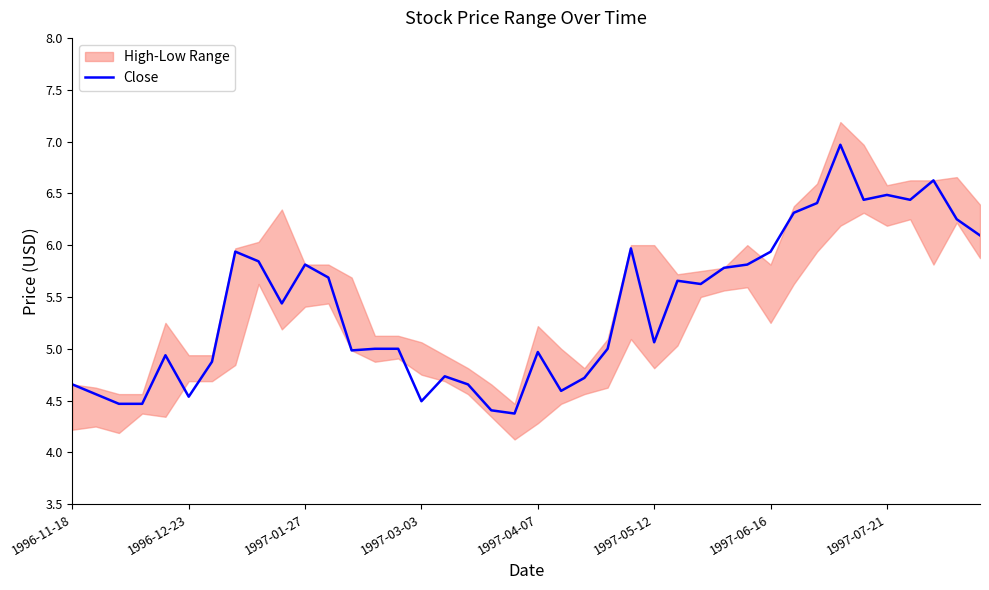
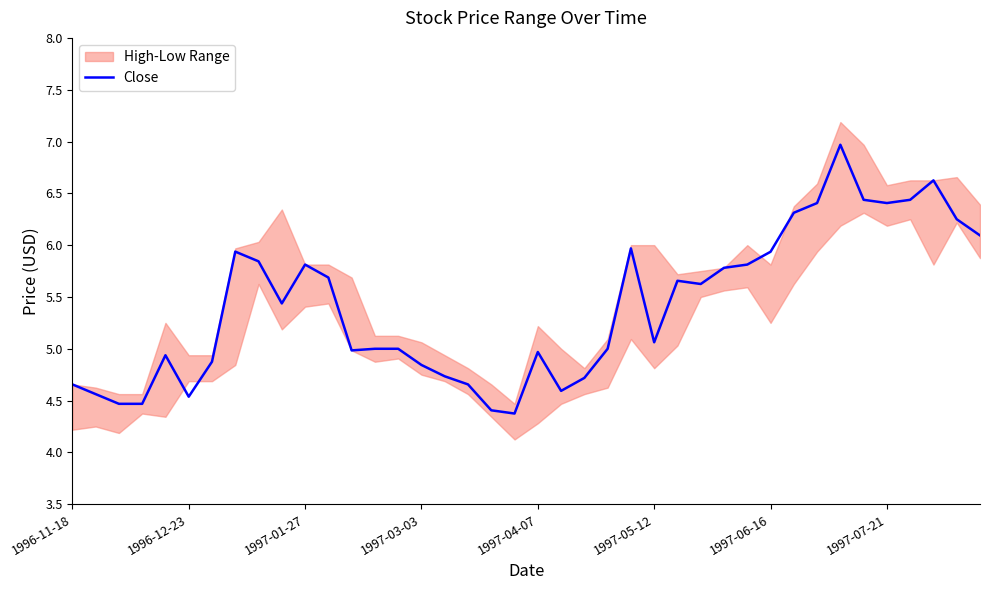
  {
    "Close": {
      "1996-12-23": 4.54,
-     "1997-03-03": 4.49,
+     "1997-03-03": 4.84,
      "1997-04-07": 4.97,
      "1997-05-12": 5.06,
      "1997-06-16": 5.94,
-     "1997-07-21": 6.48
+     "1997-07-21": 6.41
    }
  }
